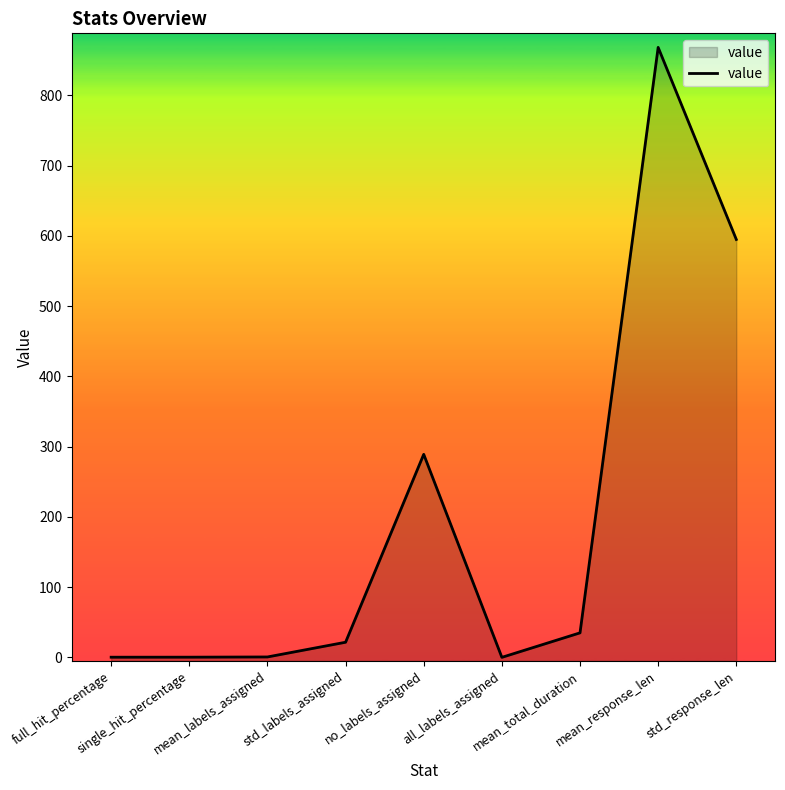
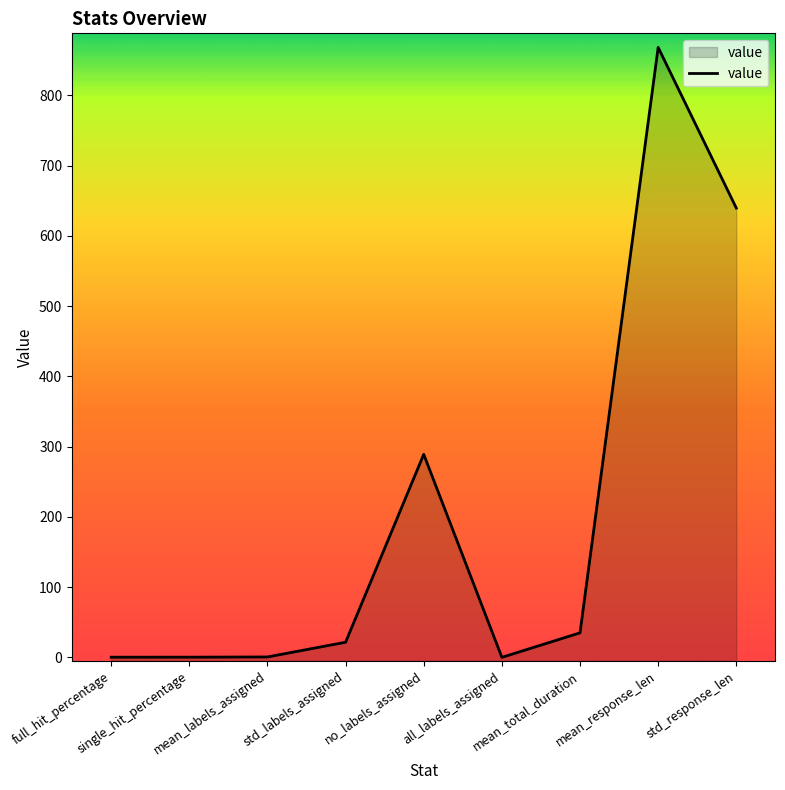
  {
    "full_hit_percentage": 0,
    "single_hit_percentage": 0,
    "mean_labels_assigned": 0,
    "std_labels_assigned": 20,
    "no_labels_assigned": 290,
    "all_labels_assigned": 0,
    "mean_total_duration": 30,
    "mean_response_len": 870,
-   "std_response_len": 590
+   "std_response_len": 640
  }
